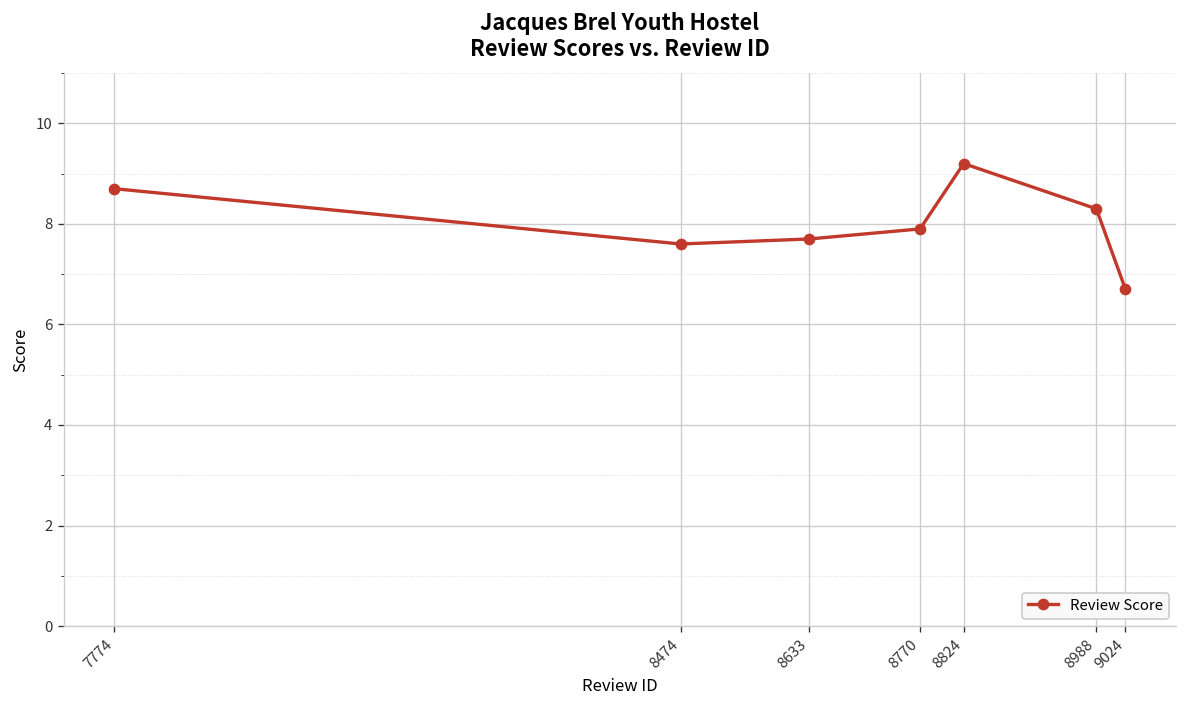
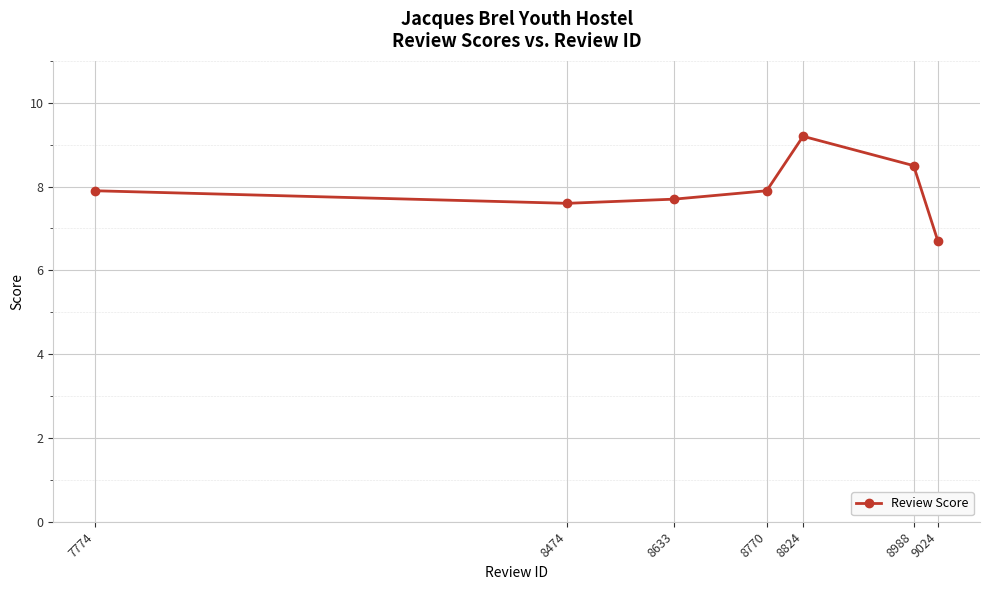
  {
-   "7774": 8.7,
+   "7774": 7.9,
    "8474": 7.6,
    "8633": 7.7,
    "8770": 7.9,
    "8824": 9.2,
-   "8988": 8.3,
+   "8988": 8.5,
    "9024": 6.7
  }
